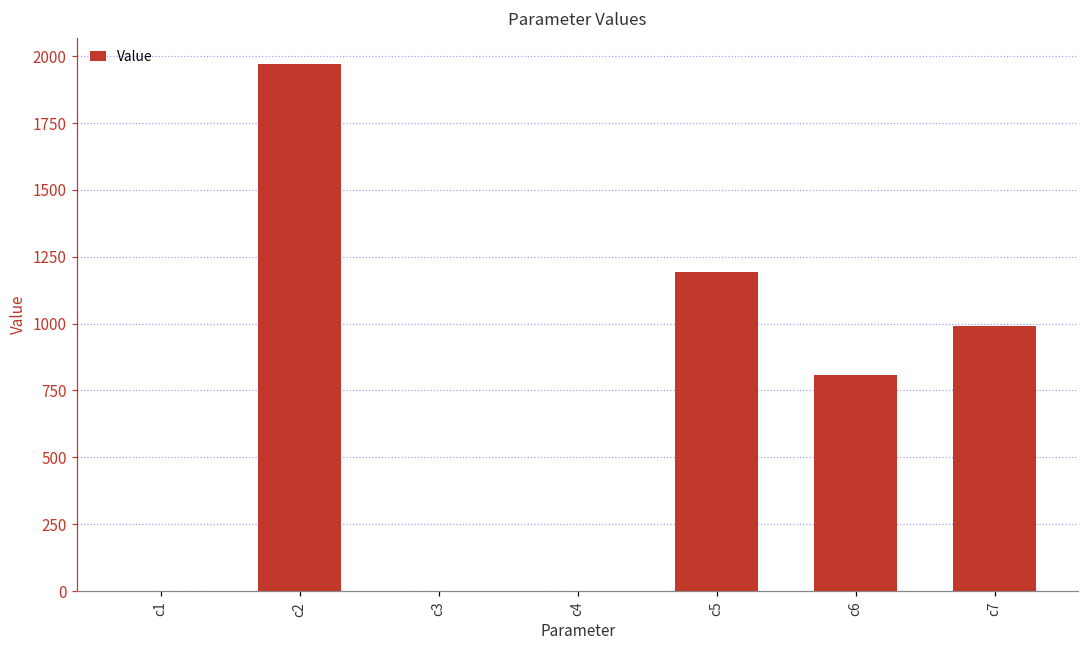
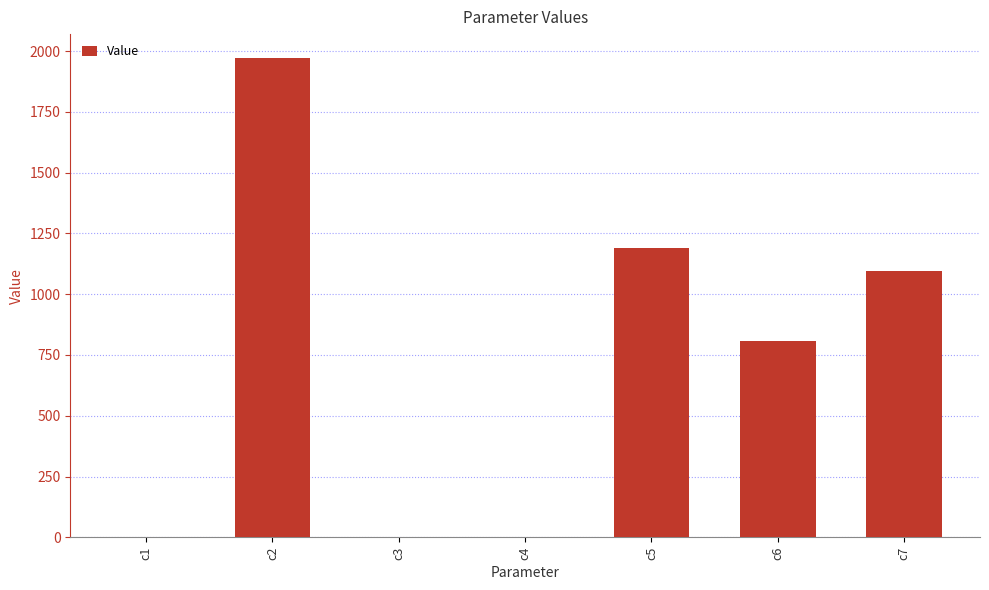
  {
    "c2": 1970,
    "c5": 1190,
    "c6": 810,
-   "c7": 990
+   "c7": 1090
  }
